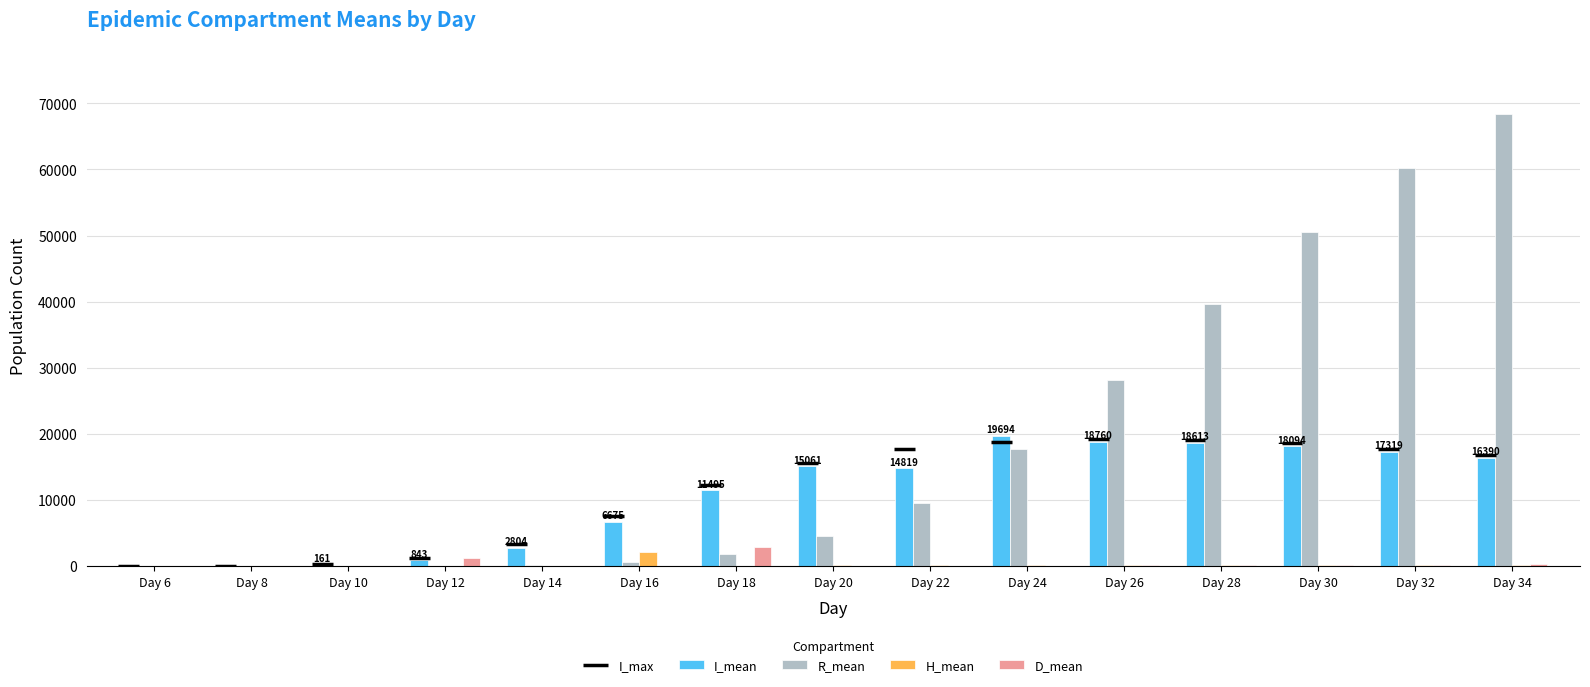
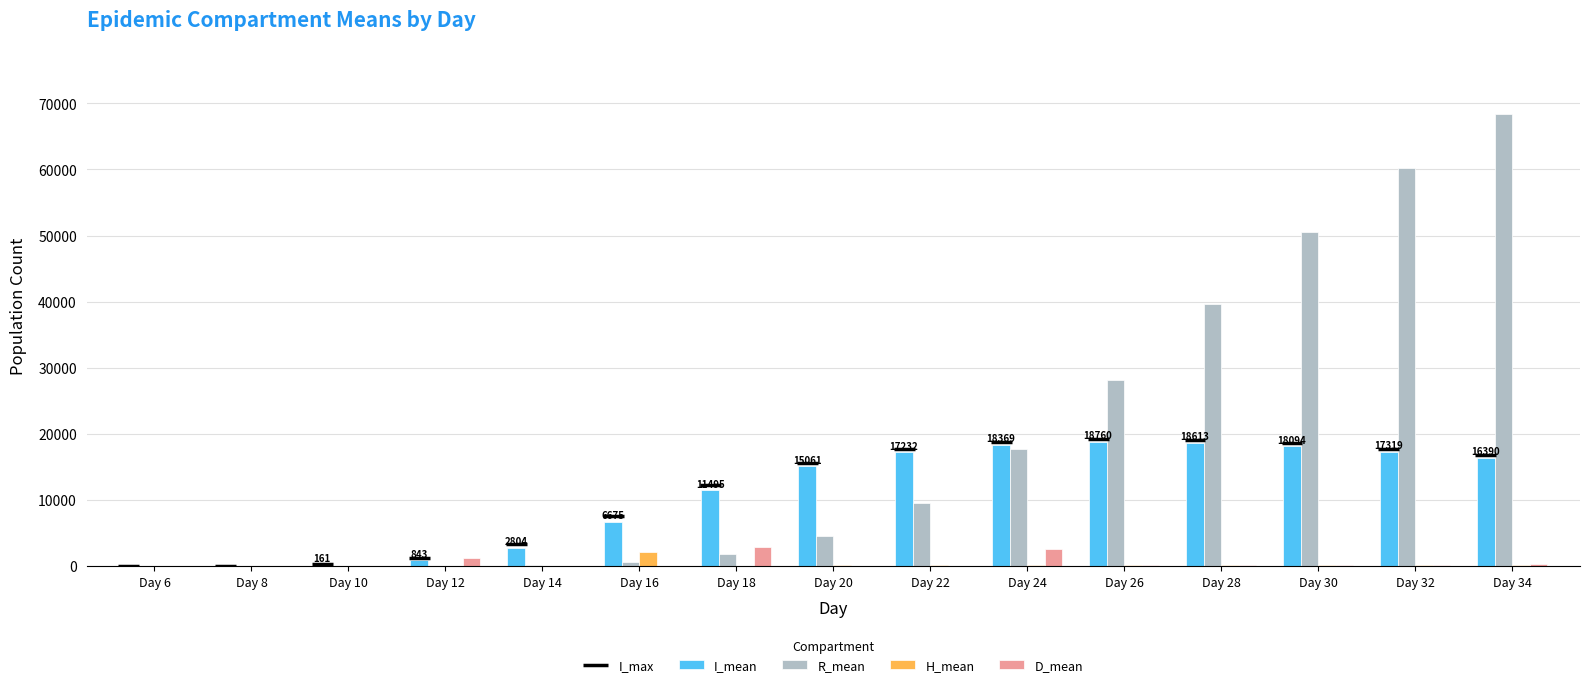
  {
    "I_mean": {
      "Day 10": 161,
      "Day 12": 843,
      "Day 14": 2804,
      "Day 16": 6675,
      "Day 18": 11495,
      "Day 20": 15061,
-     "Day 22": 14819,
-     "Day 24": 19694,
+     "Day 22": 17232,
+     "Day 24": 18369,
      "Day 26": 18760,
      "Day 28": 18613,
      "Day 30": 18094,
      "Day 32": 17319,
      "Day 34": 16390
    },
    "R_mean": {
      "Day 6": 0,
      "Day 16": 1000,
      "Day 18": 2000,
      "Day 20": 4000,
      "Day 22": 10000,
      "Day 24": 18000,
      "Day 26": 28000,
      "Day 28": 40000,
      "Day 30": 50000,
      "Day 32": 60000,
      "Day 34": 68000
    },
    "H_mean": {
      "Day 6": 0,
      "Day 8": 0,
      "Day 10": 0,
      "Day 16": 2000
    },
    "D_mean": {
      "Day 6": 0,
      "Day 8": 0,
      "Day 10": 0,
      "Day 12": 1000,
      "Day 18": 3000,
-     "Day 24": 0
+     "Day 24": 3000
    }
  }
